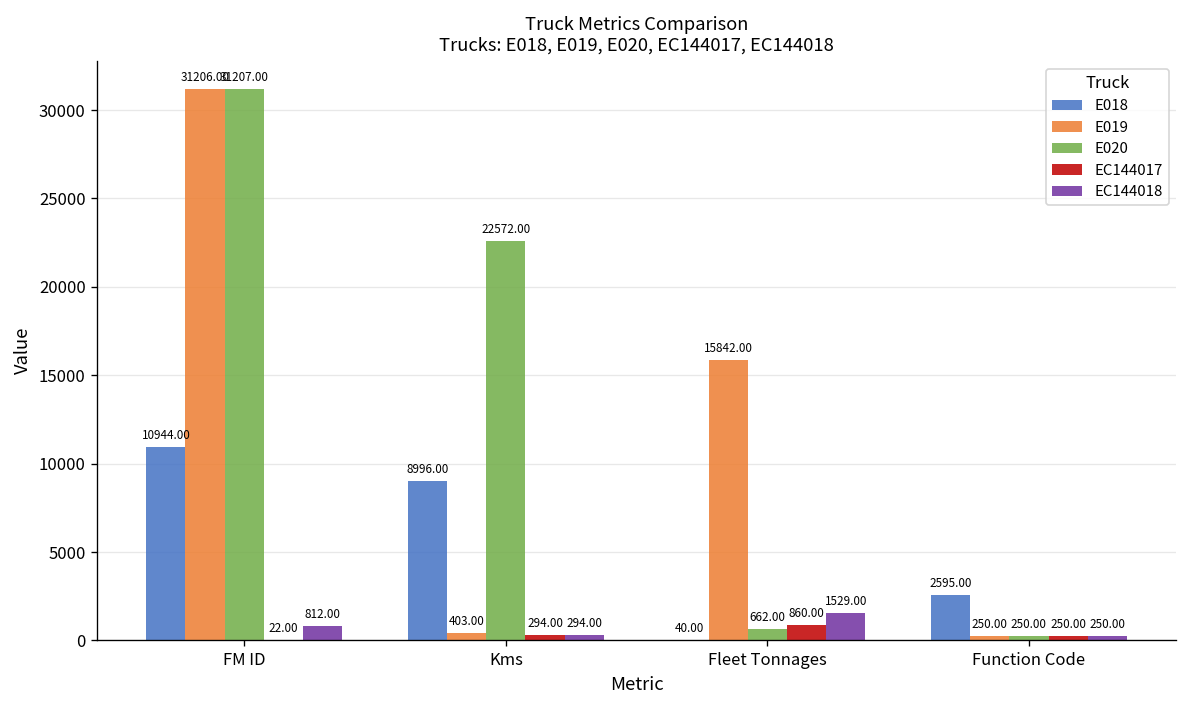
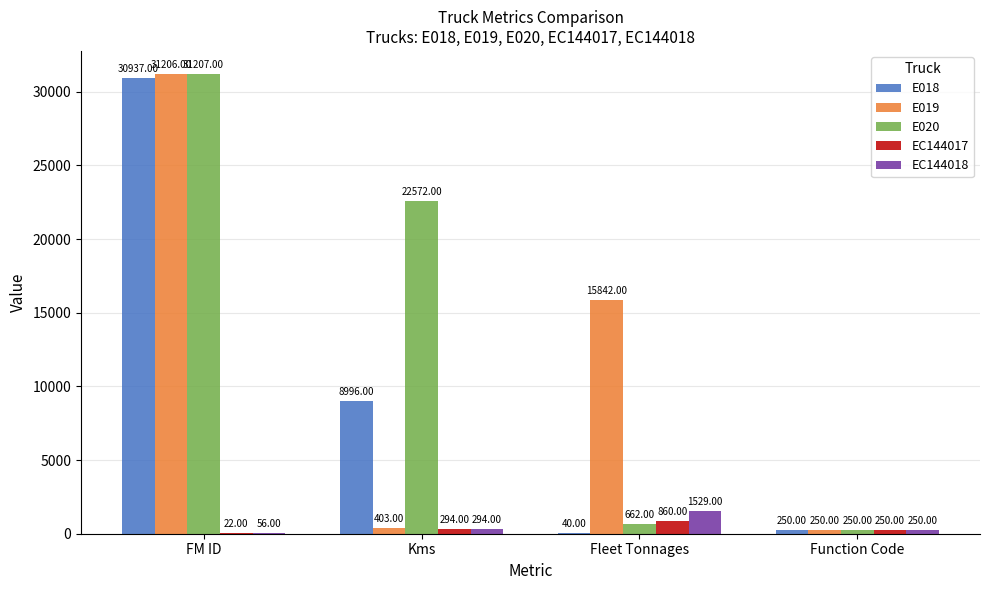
  {
    "E018": {
-     "FM ID": 10944.00,
+     "FM ID": 30937.00,
      "Kms": 8996.00,
      "Fleet Tonnages": 40.00,
-     "Function Code": 2595.00
+     "Function Code": 250.00
    },
    "E019": {
      "Kms": 403.00,
      "Fleet Tonnages": 15842.00,
      "Function Code": 250.00
    },
    "E020": {
      "Kms": 22572.00,
      "Fleet Tonnages": 662.00,
      "Function Code": 250.00
    },
    "EC144017": {
      "FM ID": 22.00,
      "Kms": 294.00,
      "Fleet Tonnages": 860.00,
      "Function Code": 250.00
    },
    "EC144018": {
-     "FM ID": 812.00,
+     "FM ID": 56.00,
      "Kms": 294.00,
      "Fleet Tonnages": 1529.00,
      "Function Code": 250.00
    }
  }
